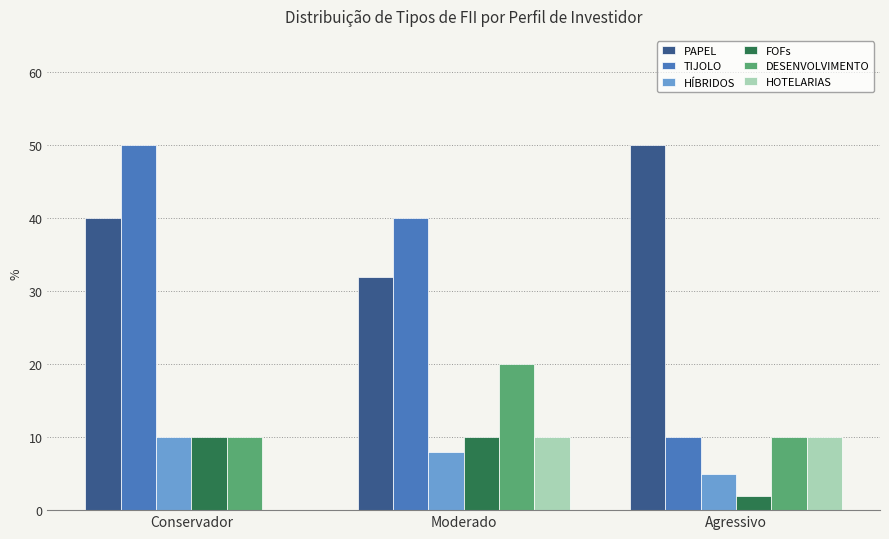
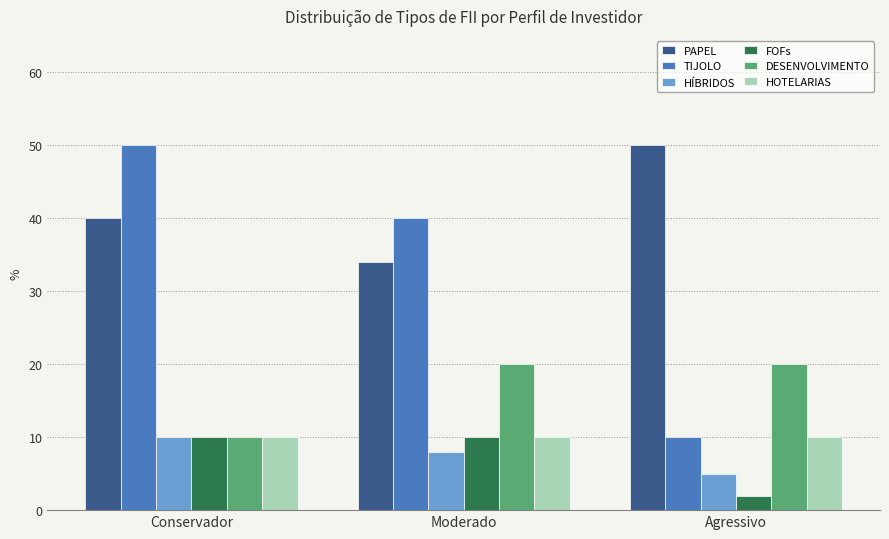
  {
    "PAPEL": {
      "Conservador": 40,
-     "Moderado": 32,
+     "Moderado": 34,
      "Agressivo": 50
    },
    "FOFs": {
      "Conservador": 10,
      "Moderado": 10,
      "Agressivo": 2
    },
    "DESENVOLVIMENTO": {
      "Conservador": 10,
      "Moderado": 20,
-     "Agressivo": 10
+     "Agressivo": 20
    },
    "HOTELARIAS": {
-     "Conservador": 0,
+     "Conservador": 10,
      "Moderado": 10,
      "Agressivo": 10
    }
  }
